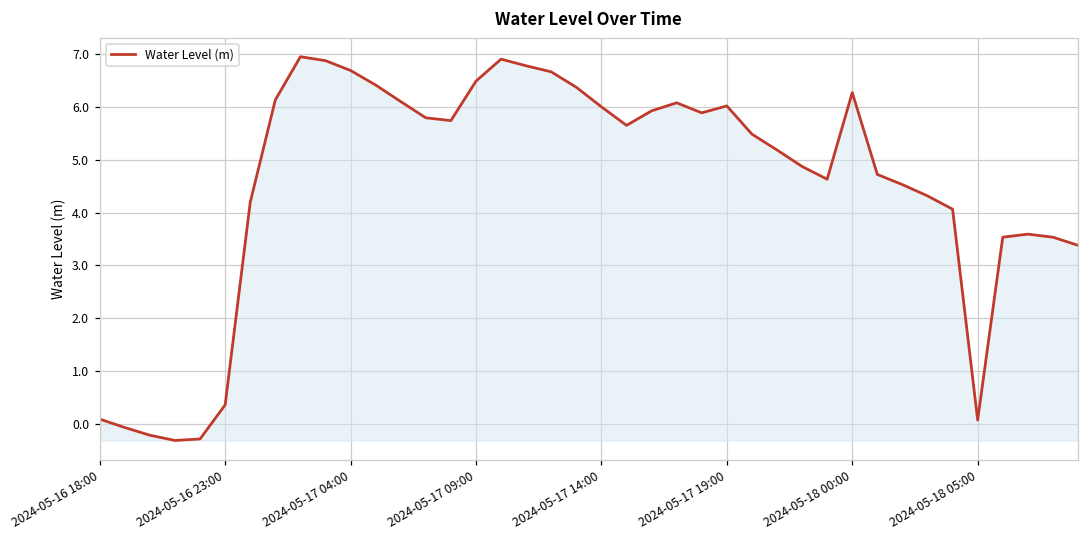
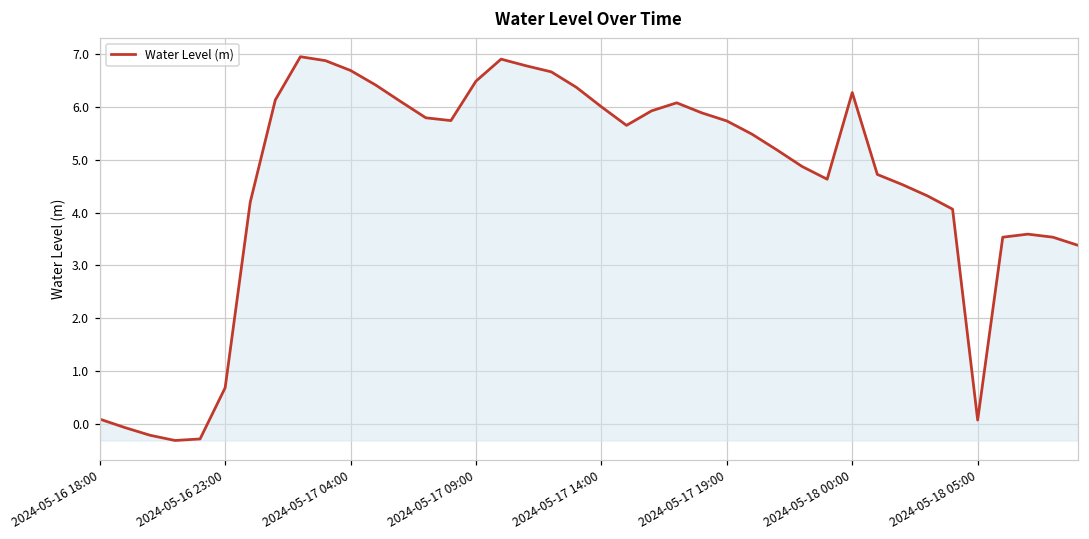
  {
    "2024-05-16 18:00": 0.1,
-   "2024-05-16 23:00": 0.4,
+   "2024-05-16 23:00": 0.7,
    "2024-05-17 04:00": 6.7,
    "2024-05-17 09:00": 6.5,
    "2024-05-17 14:00": 6.0,
-   "2024-05-17 19:00": 6.0,
+   "2024-05-17 19:00": 5.7,
    "2024-05-18 00:00": 6.3,
    "2024-05-18 05:00": 0.1
  }
